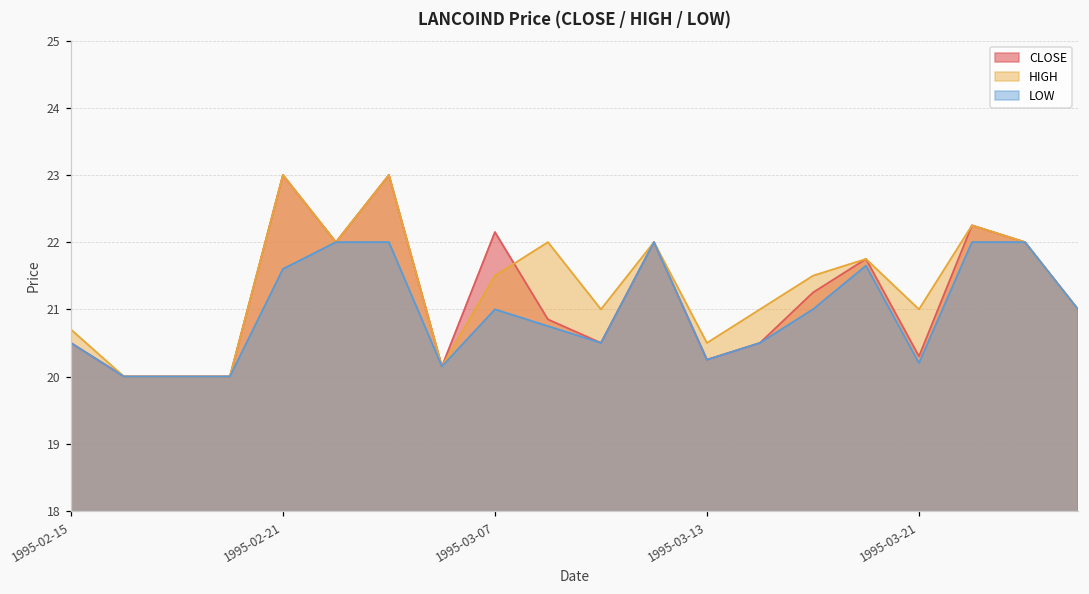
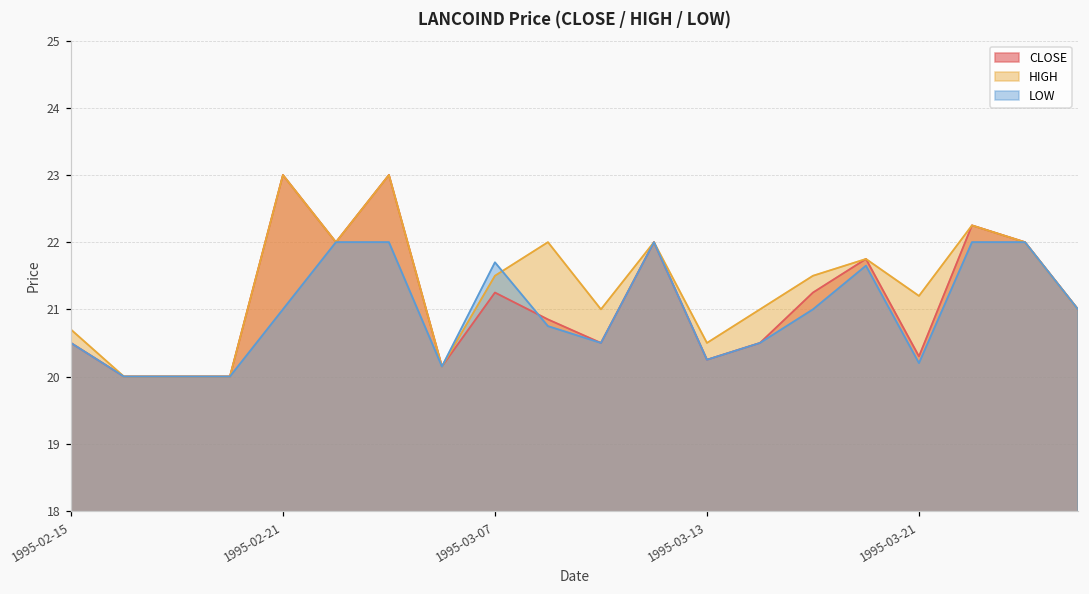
  {
    "CLOSE": {
-     "1995-03-07": 22.2,
+     "1995-03-07": 21.3,
      "1995-03-21": 20.3
    },
    "HIGH": {
      "1995-02-15": 20.7,
      "1995-03-07": 21.5,
      "1995-03-13": 20.5,
-     "1995-03-21": 21.0
+     "1995-03-21": 21.2
    },
    "LOW": {
-     "1995-02-21": 21.6,
-     "1995-03-07": 21.0,
+     "1995-02-21": 21.0,
+     "1995-03-07": 21.7,
      "1995-03-21": 20.2
    }
  }
